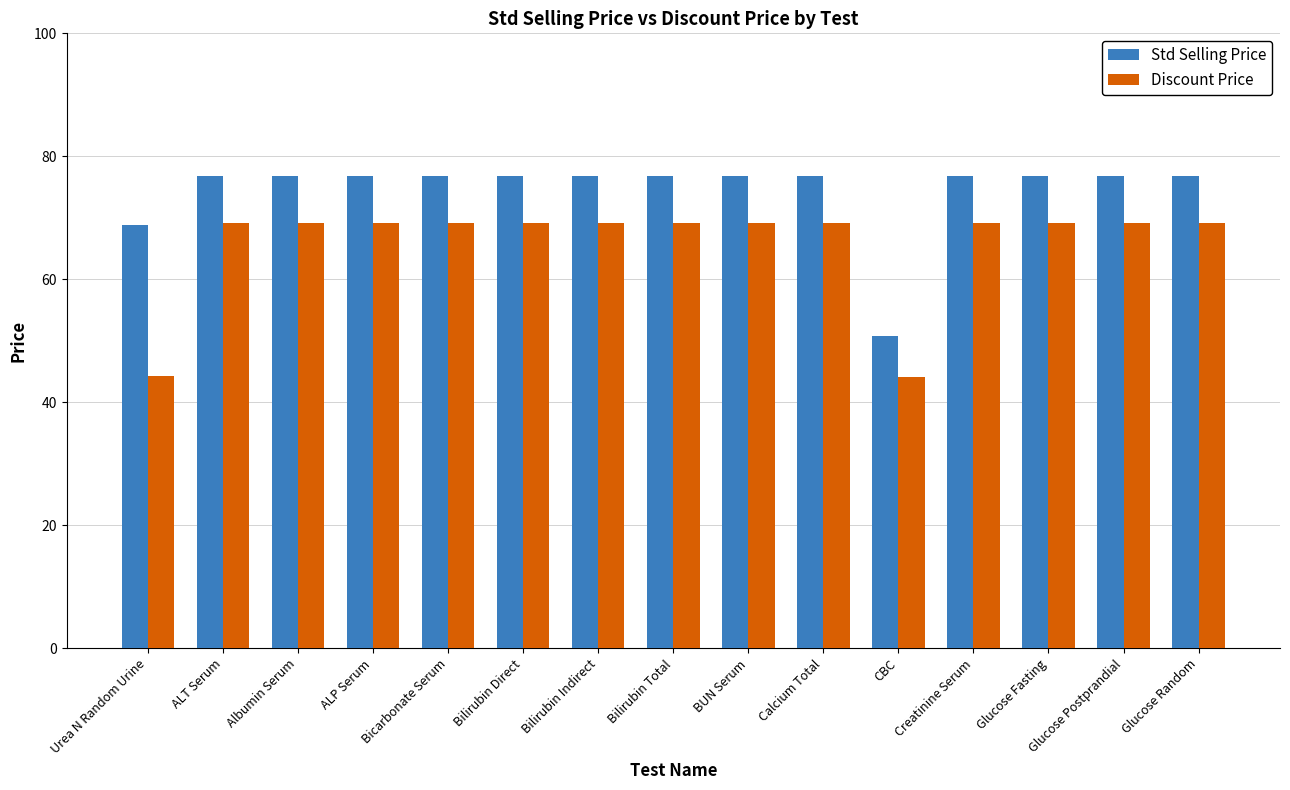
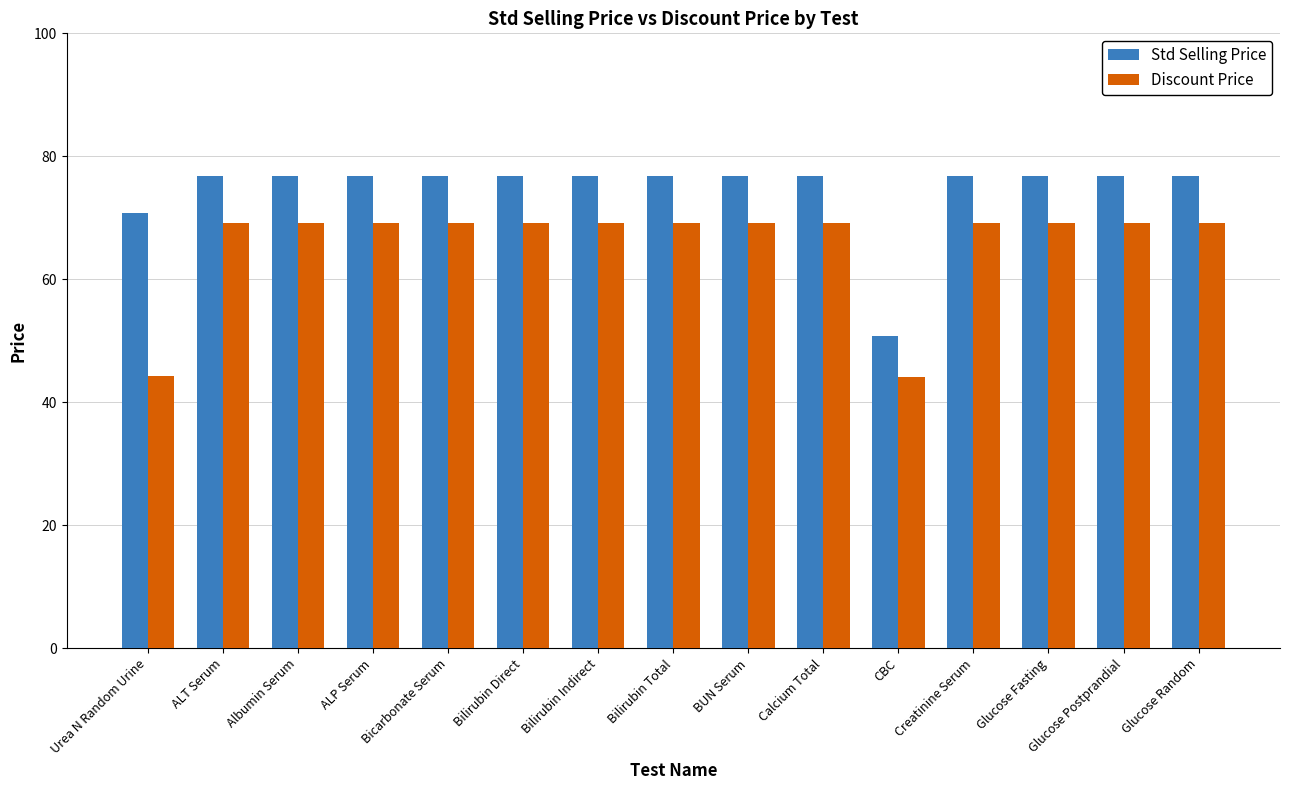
  {
    "Std Selling Price": {
-     "Urea N Random Urine": 69,
+     "Urea N Random Urine": 71,
      "ALT Serum": 77,
      "Albumin Serum": 77,
      "ALP Serum": 77,
      "Bicarbonate Serum": 77,
      "Bilirubin Direct": 77,
      "Bilirubin Indirect": 77,
      "Bilirubin Total": 77,
      "BUN Serum": 77,
      "Calcium Total": 77,
      "CBC": 51,
      "Creatinine Serum": 77,
      "Glucose Fasting": 77,
      "Glucose Postprandial": 77,
      "Glucose Random": 77
    },
    "Discount Price": {
      "Urea N Random Urine": 44,
      "ALT Serum": 69,
      "Albumin Serum": 69,
      "ALP Serum": 69,
      "Bicarbonate Serum": 69,
      "Bilirubin Direct": 69,
      "Bilirubin Indirect": 69,
      "Bilirubin Total": 69,
      "BUN Serum": 69,
      "Calcium Total": 69,
      "CBC": 44,
      "Creatinine Serum": 69,
      "Glucose Fasting": 69,
      "Glucose Postprandial": 69,
      "Glucose Random": 69
    }
  }
